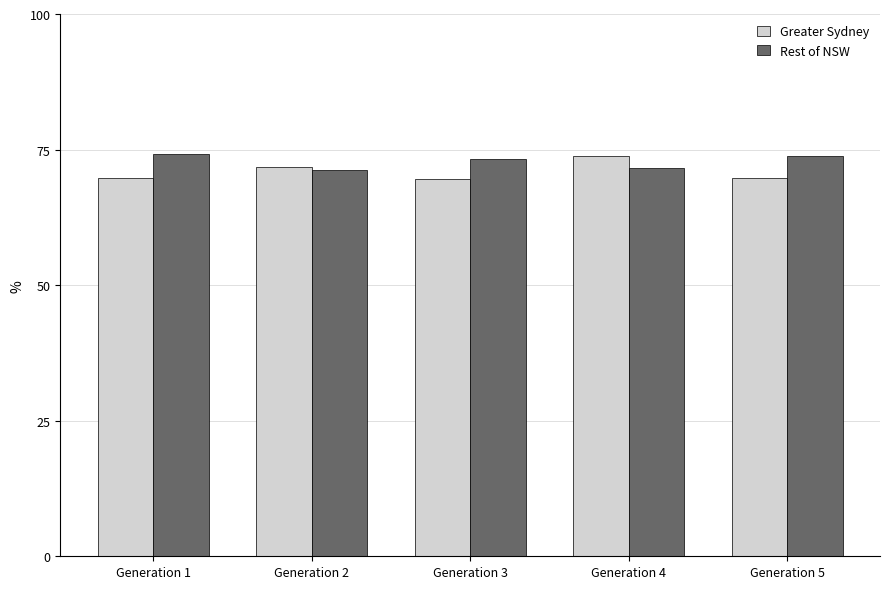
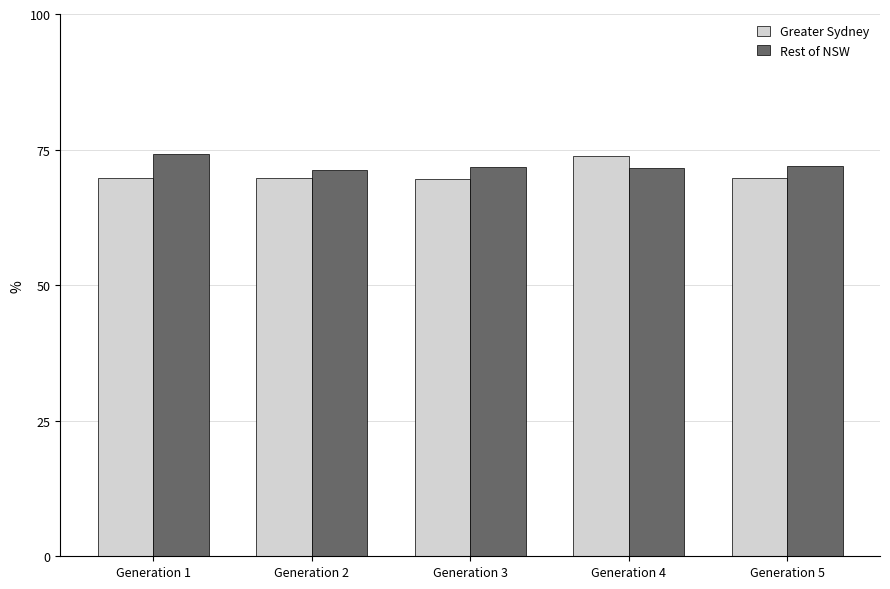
  {
    "Greater Sydney": {
      "Generation 1": 70,
-     "Generation 2": 72,
+     "Generation 2": 70,
      "Generation 3": 70,
      "Generation 4": 74,
      "Generation 5": 70
    },
    "Rest of NSW": {
      "Generation 1": 74,
      "Generation 2": 71,
-     "Generation 3": 73,
+     "Generation 3": 72,
      "Generation 4": 72,
-     "Generation 5": 74
+     "Generation 5": 72
    }
  }
